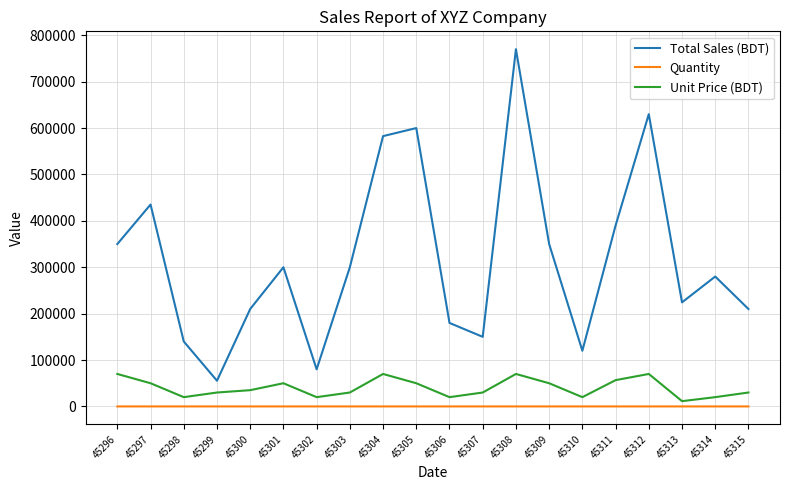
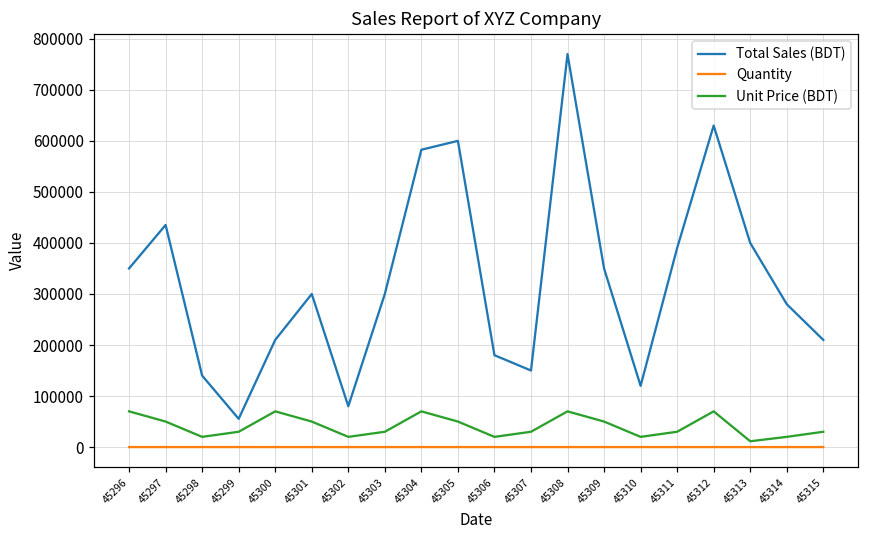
  {
    "Total Sales (BDT)": {
      "45296": 350000,
      "45297": 440000,
      "45298": 140000,
      "45299": 60000,
      "45300": 210000,
      "45301": 300000,
      "45302": 80000,
      "45303": 300000,
      "45304": 580000,
      "45305": 600000,
      "45306": 180000,
      "45307": 150000,
      "45308": 770000,
      "45309": 350000,
      "45310": 120000,
      "45311": 390000,
      "45312": 630000,
-     "45313": 220000,
+     "45313": 400000,
      "45314": 280000,
      "45315": 210000
    },
    "Quantity": {
      "45296": 0,
      "45297": 0,
      "45298": 0,
      "45299": 0,
      "45300": 0,
      "45301": 0,
      "45302": 0,
      "45303": 0,
      "45304": 0,
      "45305": 0,
      "45306": 0,
      "45307": 0,
      "45308": 0,
      "45309": 0,
      "45310": 0,
      "45311": 0,
      "45312": 0,
      "45313": 0,
      "45314": 0,
      "45315": 0
    },
    "Unit Price (BDT)": {
      "45296": 70000,
      "45297": 50000,
      "45298": 20000,
      "45299": 30000,
-     "45300": 40000,
+     "45300": 70000,
      "45301": 50000,
      "45302": 20000,
      "45303": 30000,
      "45304": 70000,
      "45305": 50000,
      "45306": 20000,
      "45307": 30000,
      "45308": 70000,
      "45309": 50000,
      "45310": 20000,
-     "45311": 60000,
+     "45311": 30000,
      "45312": 70000,
      "45313": 10000,
      "45314": 20000,
      "45315": 30000
    }
  }
